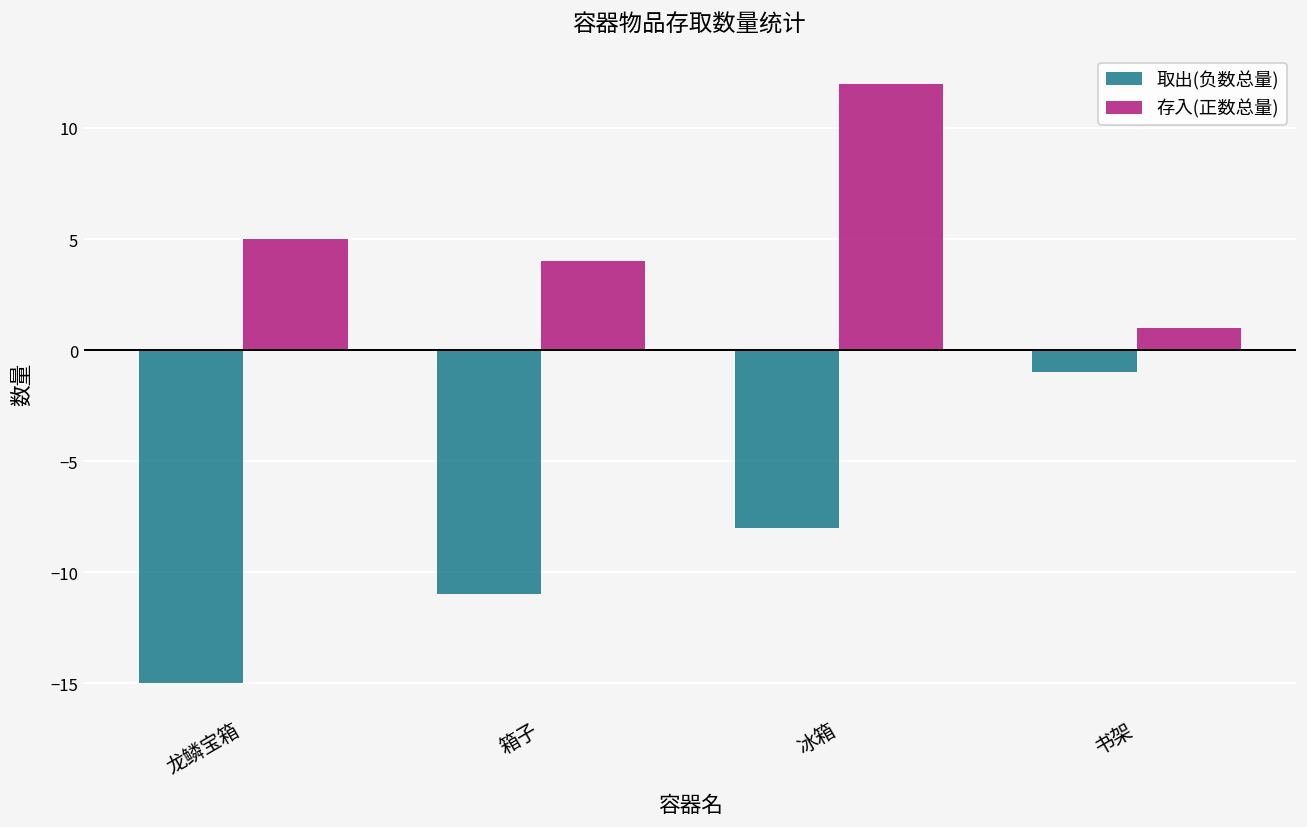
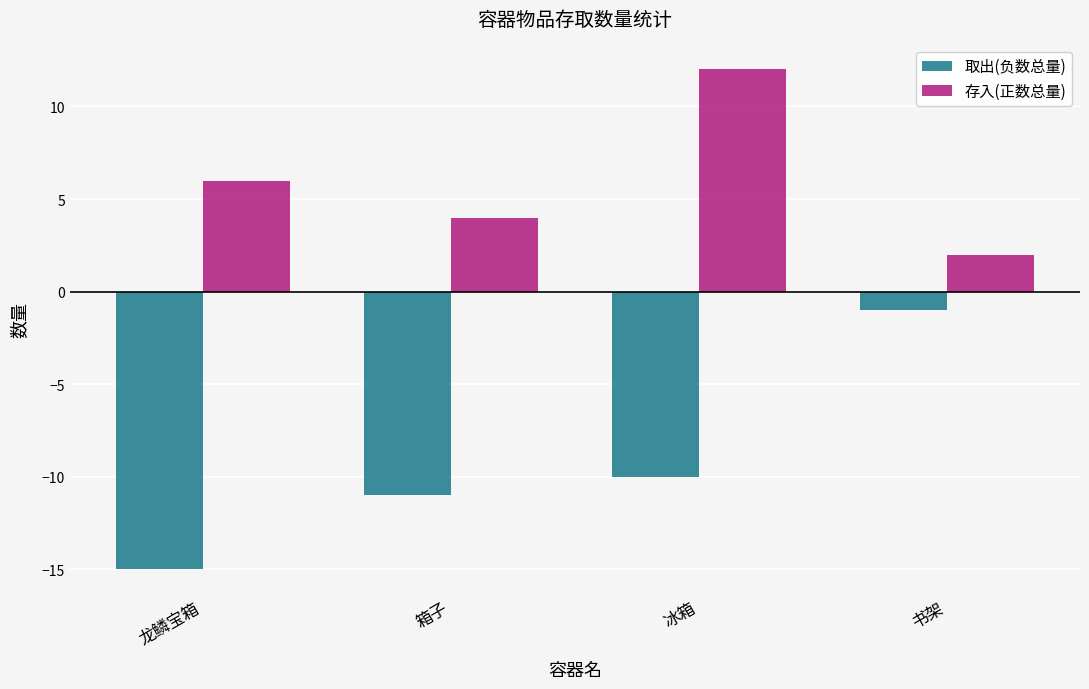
  {
    "取出(负数总量)": {
      "龙鳞宝箱": -15,
      "箱子": -11,
-     "冰箱": -8,
+     "冰箱": -10,
      "书架": -1
    },
    "存入(正数总量)": {
-     "龙鳞宝箱": 5,
+     "龙鳞宝箱": 6,
      "箱子": 4,
      "冰箱": 12,
-     "书架": 1
+     "书架": 2
    }
  }
